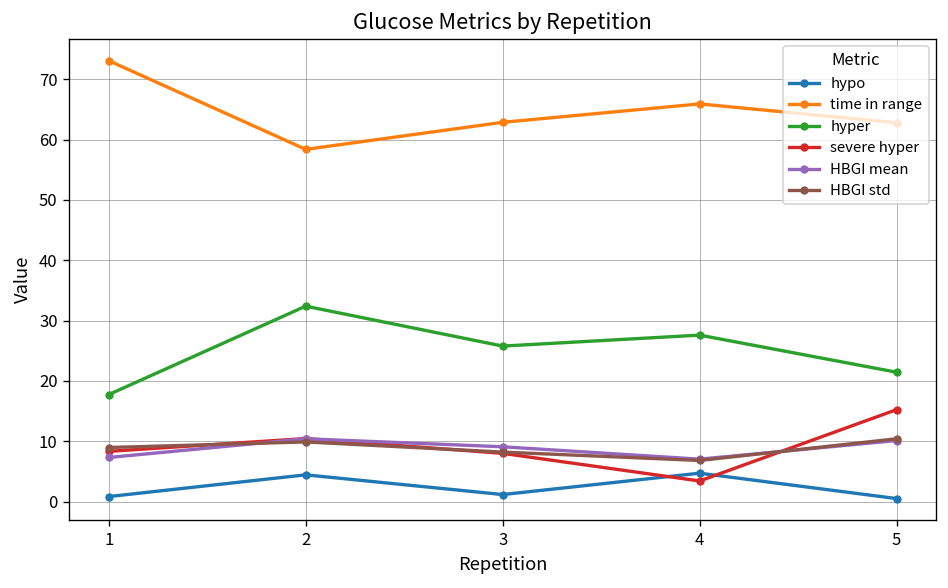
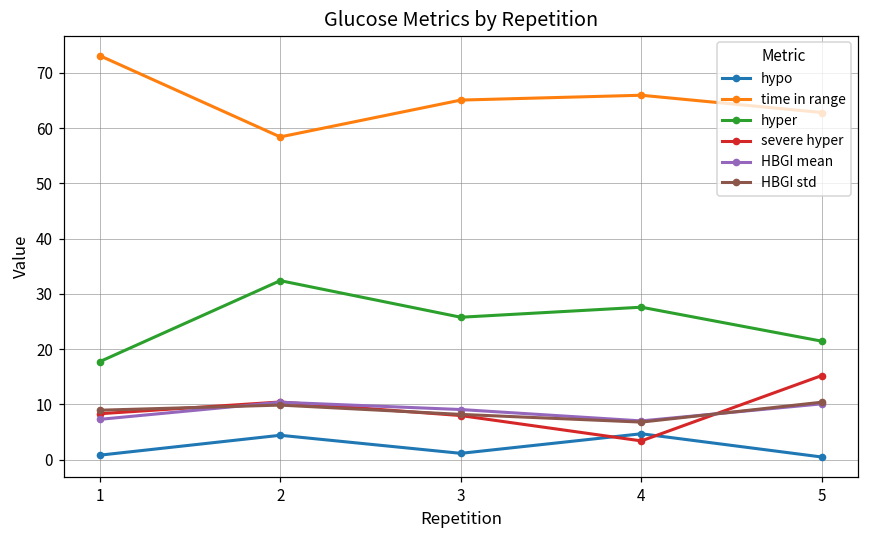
  {
    "hypo": {
      "1": 1,
      "2": 4,
      "3": 1,
      "4": 5,
      "5": 0
    },
    "time in range": {
      "1": 73,
      "2": 58,
-     "3": 63,
+     "3": 65,
      "4": 66
    },
    "hyper": {
      "1": 18,
      "2": 32,
      "3": 26,
      "4": 28,
      "5": 21
    },
    "severe hyper": {
      "1": 8,
      "4": 3,
      "5": 15
    },
    "HBGI mean": {
      "1": 7,
      "3": 9
    },
    "HBGI std": {
      "1": 9,
      "2": 10
    }
  }
